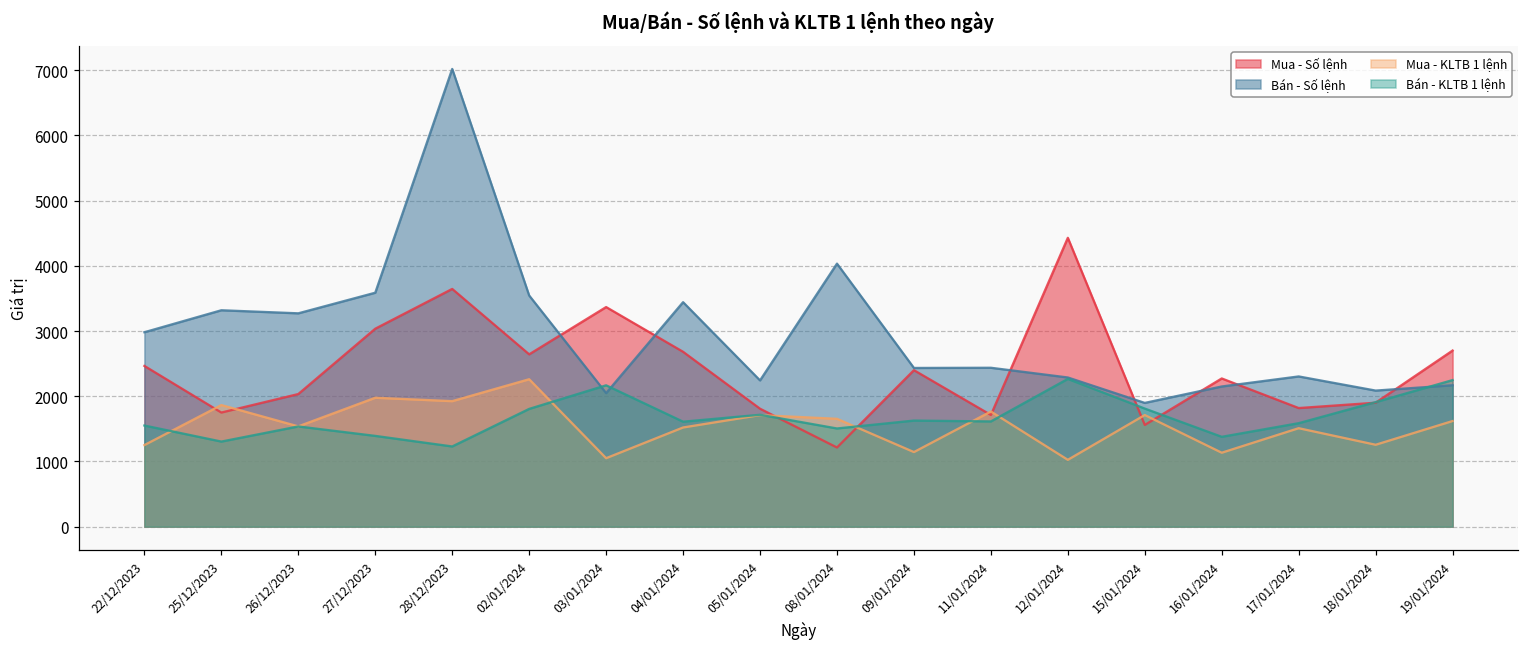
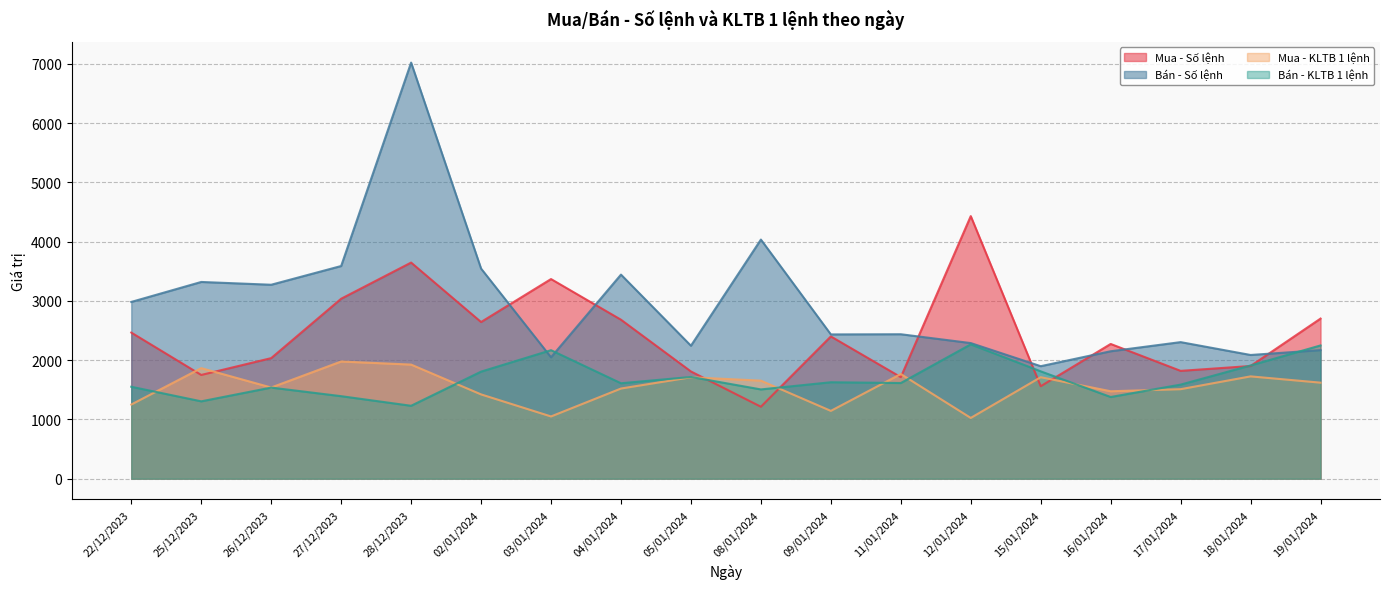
  {
    "Mua - Số lệnh": {
      "22/12/2023": 2500,
      "25/12/2023": 1800,
      "26/12/2023": 2000,
      "27/12/2023": 3000,
      "28/12/2023": 3600,
      "02/01/2024": 2600,
      "03/01/2024": 3400,
      "04/01/2024": 2700,
      "05/01/2024": 1800,
      "08/01/2024": 1200,
      "11/01/2024": 1700,
      "12/01/2024": 4400,
      "15/01/2024": 1600,
      "16/01/2024": 2300,
      "17/01/2024": 1800,
      "19/01/2024": 2700
    },
    "Mua - KLTB 1 lệnh": {
      "22/12/2023": 1300,
      "25/12/2023": 1900,
      "27/12/2023": 2000,
      "28/12/2023": 1900,
-     "02/01/2024": 2300,
+     "02/01/2024": 1400,
      "03/01/2024": 1100,
      "04/01/2024": 1500,
      "08/01/2024": 1700,
      "09/01/2024": 1100,
      "11/01/2024": 1800,
      "12/01/2024": 1000,
      "15/01/2024": 1700,
-     "16/01/2024": 1100,
+     "16/01/2024": 1500,
      "17/01/2024": 1500,
-     "18/01/2024": 1300,
+     "18/01/2024": 1700,
      "19/01/2024": 1600
    }
  }
